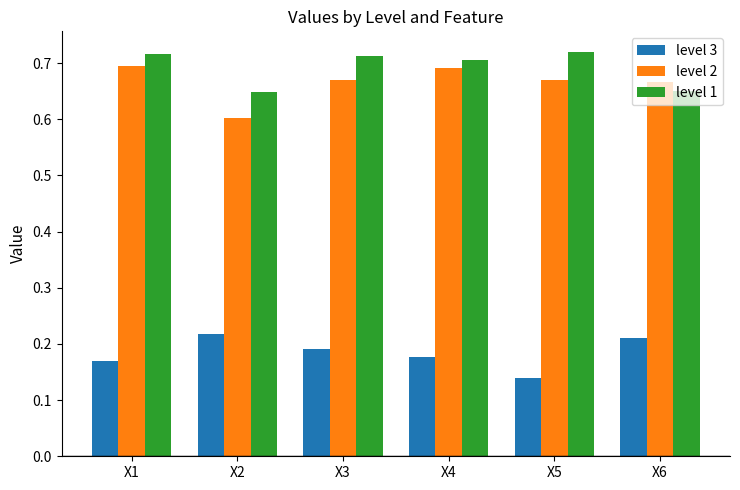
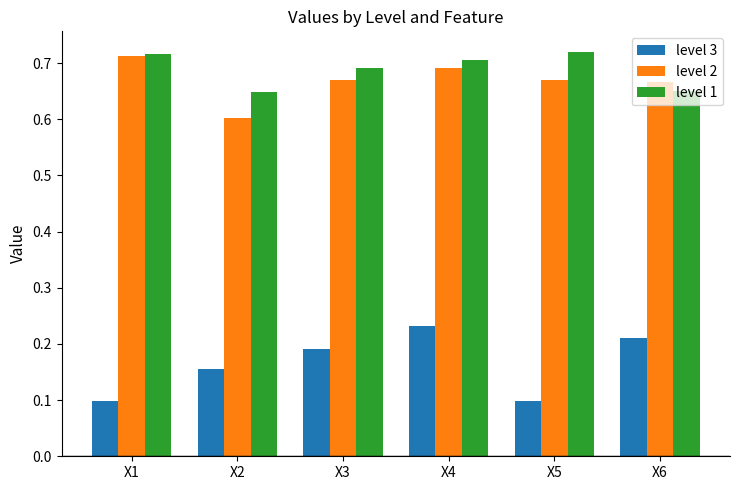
  {
    "level 3": {
-     "X1": 0.17,
-     "X2": 0.22,
+     "X1": 0.10,
+     "X2": 0.16,
      "X3": 0.19,
-     "X4": 0.18,
-     "X5": 0.14,
+     "X4": 0.23,
+     "X5": 0.10,
      "X6": 0.21
    },
    "level 2": {
-     "X1": 0.69,
+     "X1": 0.71,
      "X2": 0.60,
      "X3": 0.67,
      "X4": 0.69,
      "X5": 0.67
    },
    "level 1": {
      "X1": 0.72,
      "X2": 0.65,
-     "X3": 0.71,
+     "X3": 0.69,
      "X4": 0.70,
      "X5": 0.72
    }
  }
